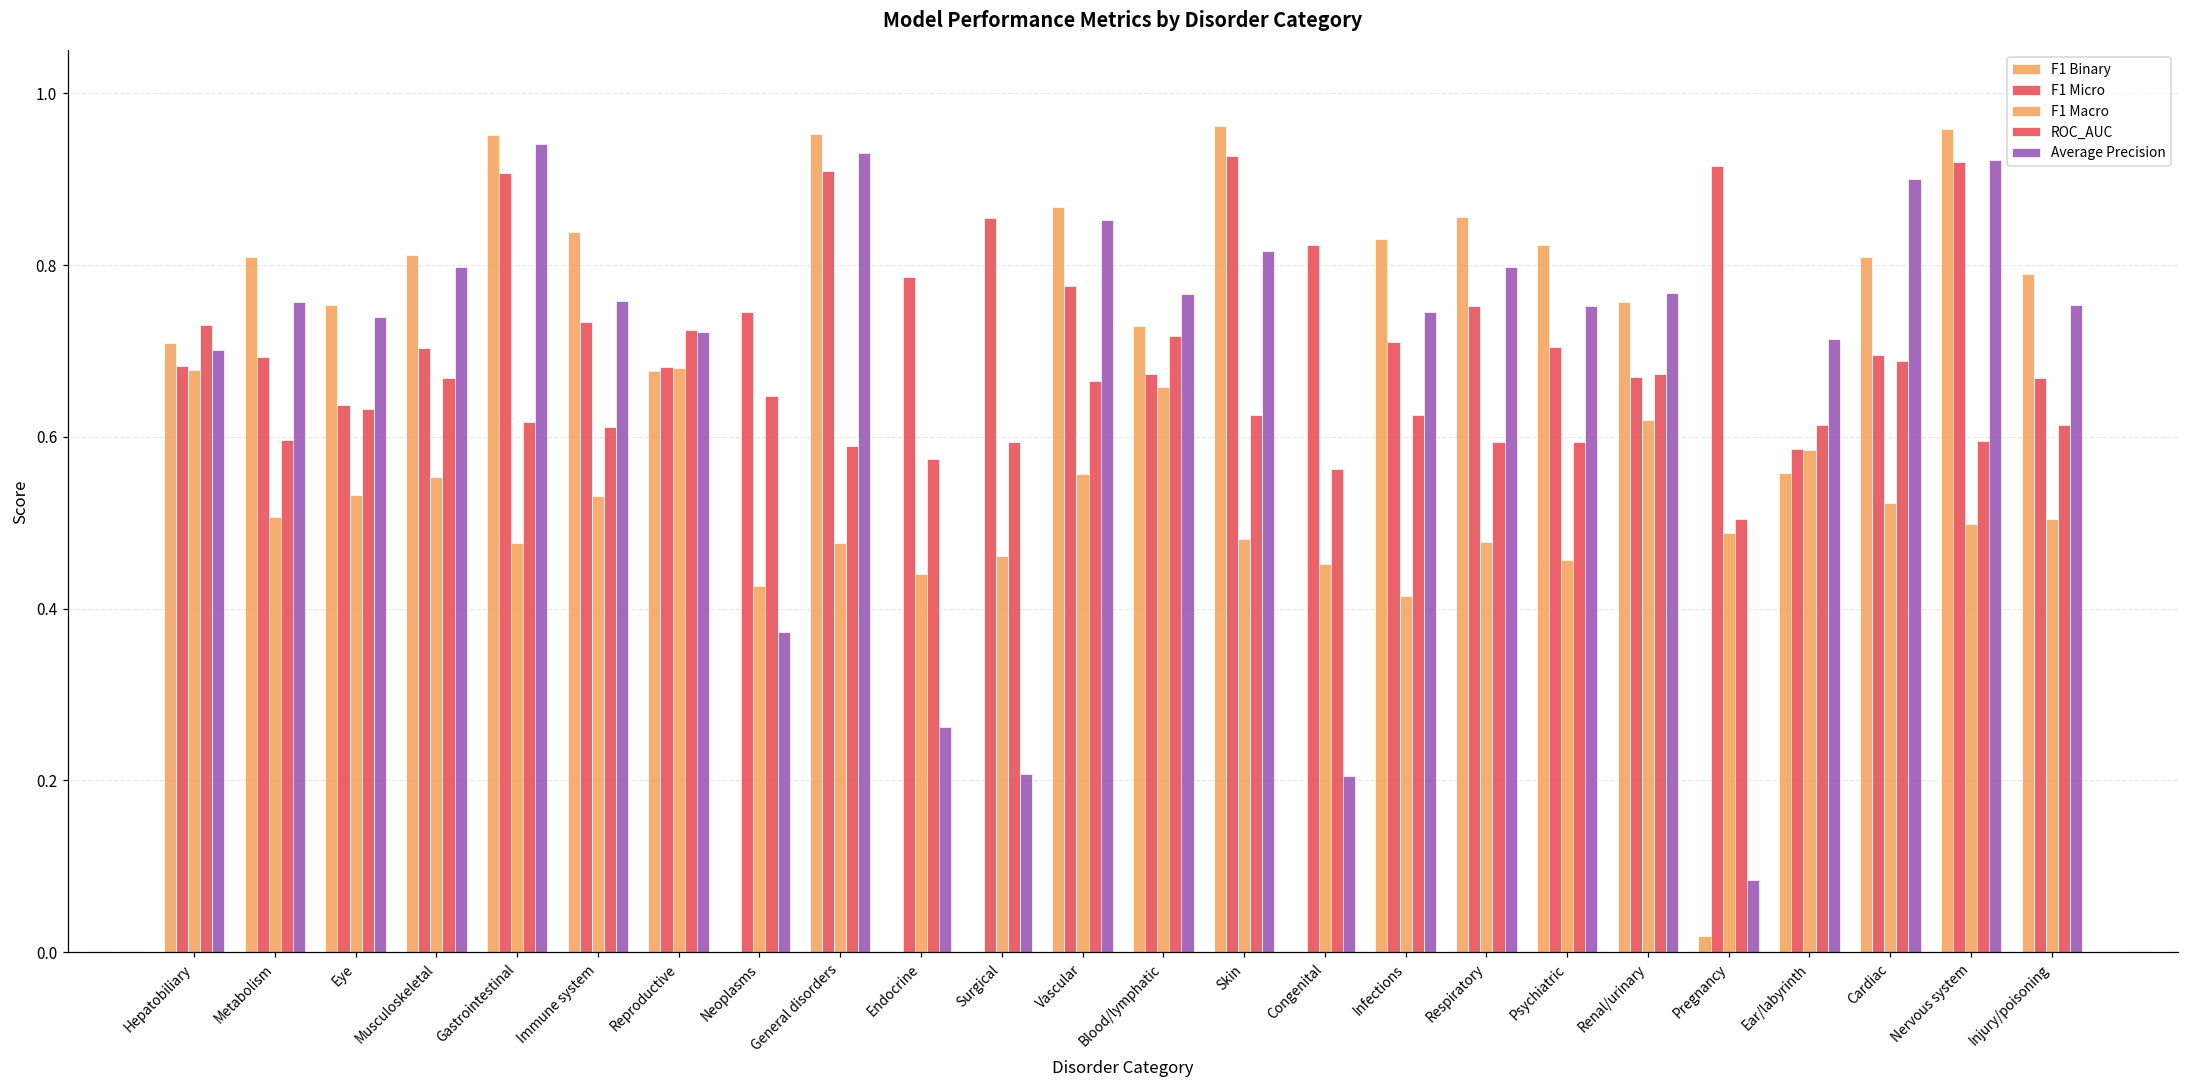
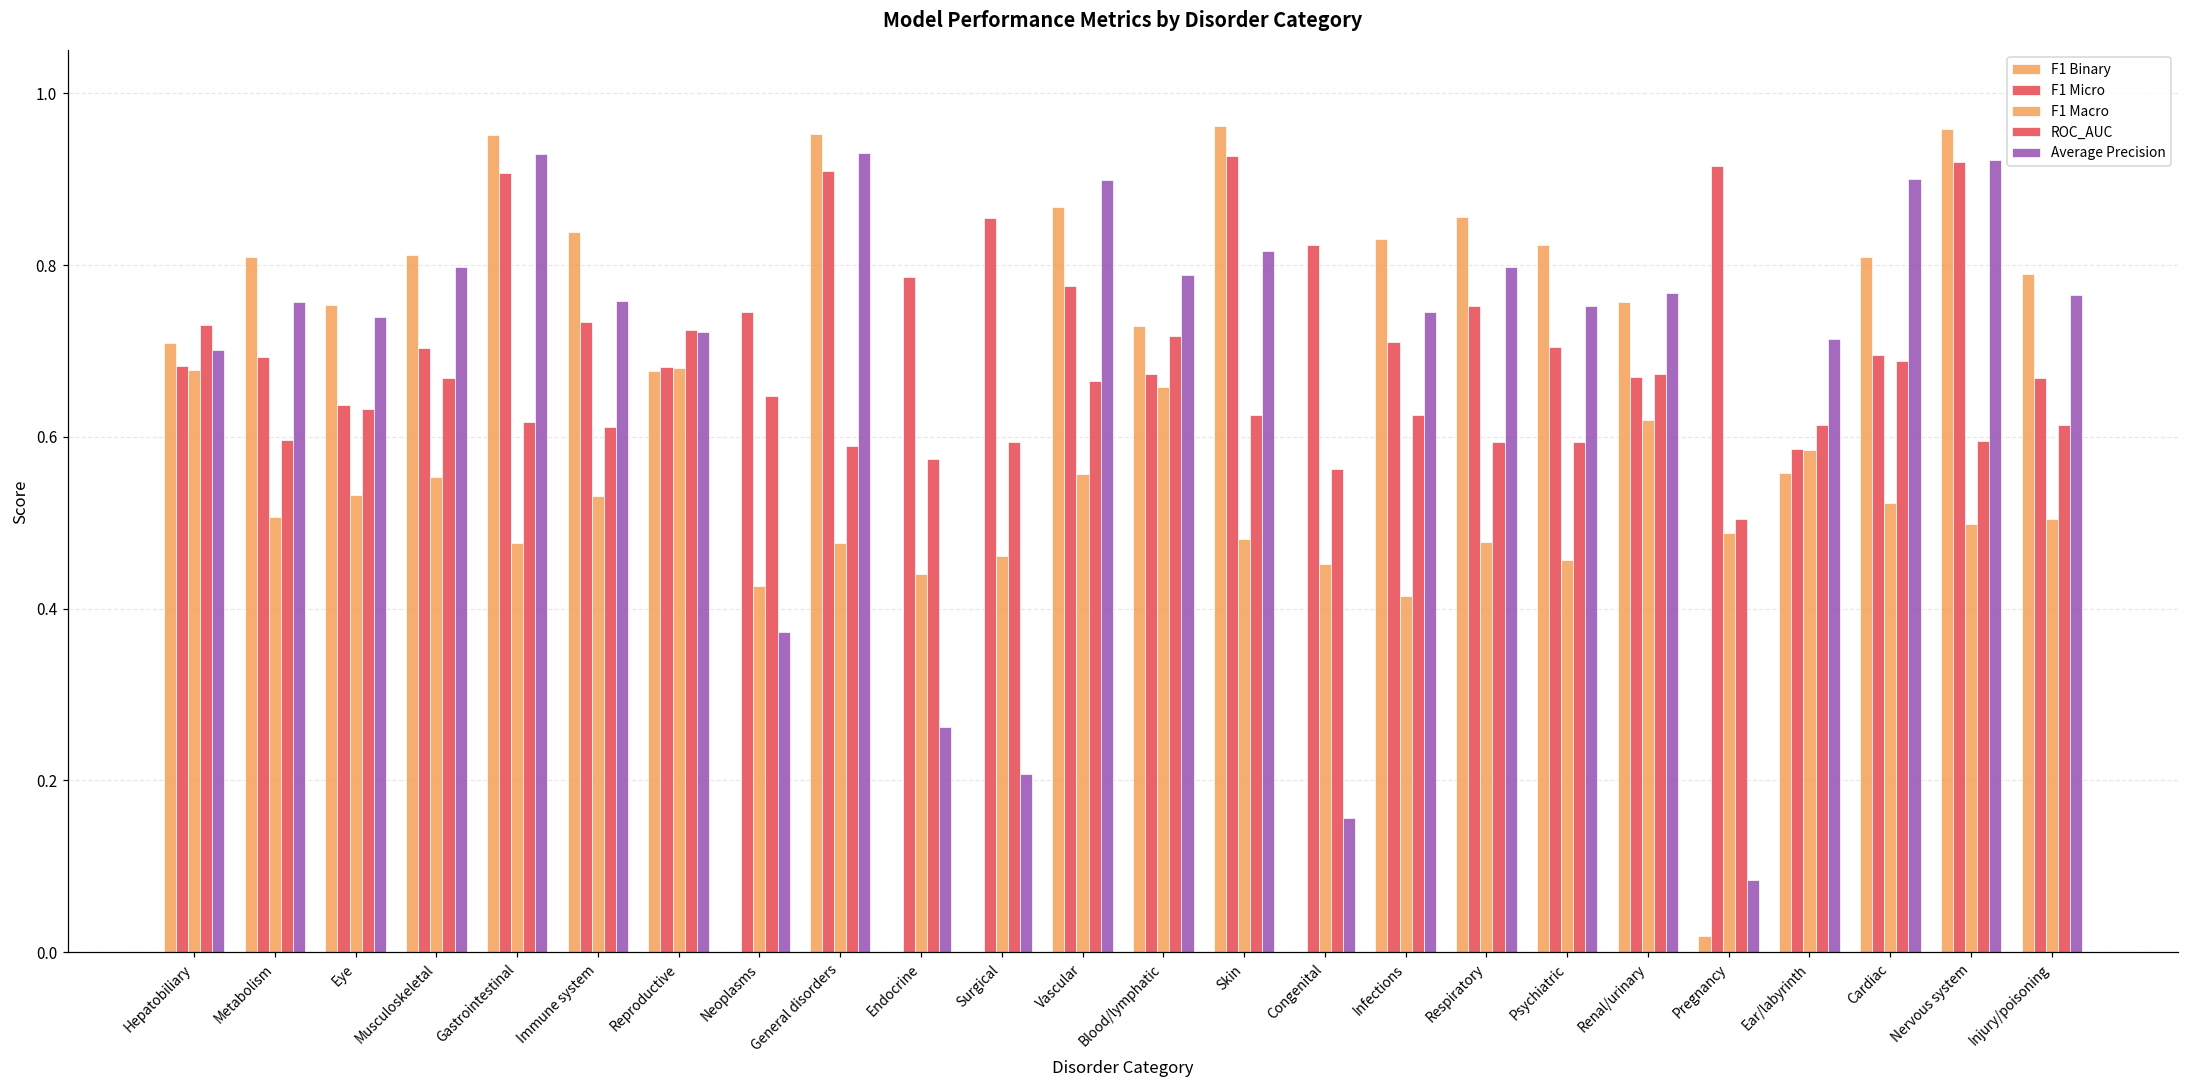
  {
    "Average Precision": {
      "Hepatobiliary": 0.70,
      "Metabolism": 0.76,
      "Eye": 0.74,
      "Musculoskeletal": 0.80,
-     "Gastrointestinal": 0.94,
+     "Gastrointestinal": 0.93,
      "Immune system": 0.76,
      "Reproductive": 0.72,
      "Neoplasms": 0.37,
      "General disorders": 0.93,
      "Endocrine": 0.26,
      "Surgical": 0.21,
-     "Vascular": 0.85,
-     "Blood/lymphatic": 0.77,
+     "Vascular": 0.90,
+     "Blood/lymphatic": 0.79,
      "Skin": 0.82,
-     "Congenital": 0.21,
+     "Congenital": 0.16,
      "Infections": 0.75,
      "Respiratory": 0.80,
      "Psychiatric": 0.75,
      "Renal/urinary": 0.77,
      "Pregnancy": 0.08,
      "Ear/labyrinth": 0.71,
      "Cardiac": 0.90,
      "Nervous system": 0.92,
-     "Injury/poisoning": 0.75
+     "Injury/poisoning": 0.77
    }
  }
